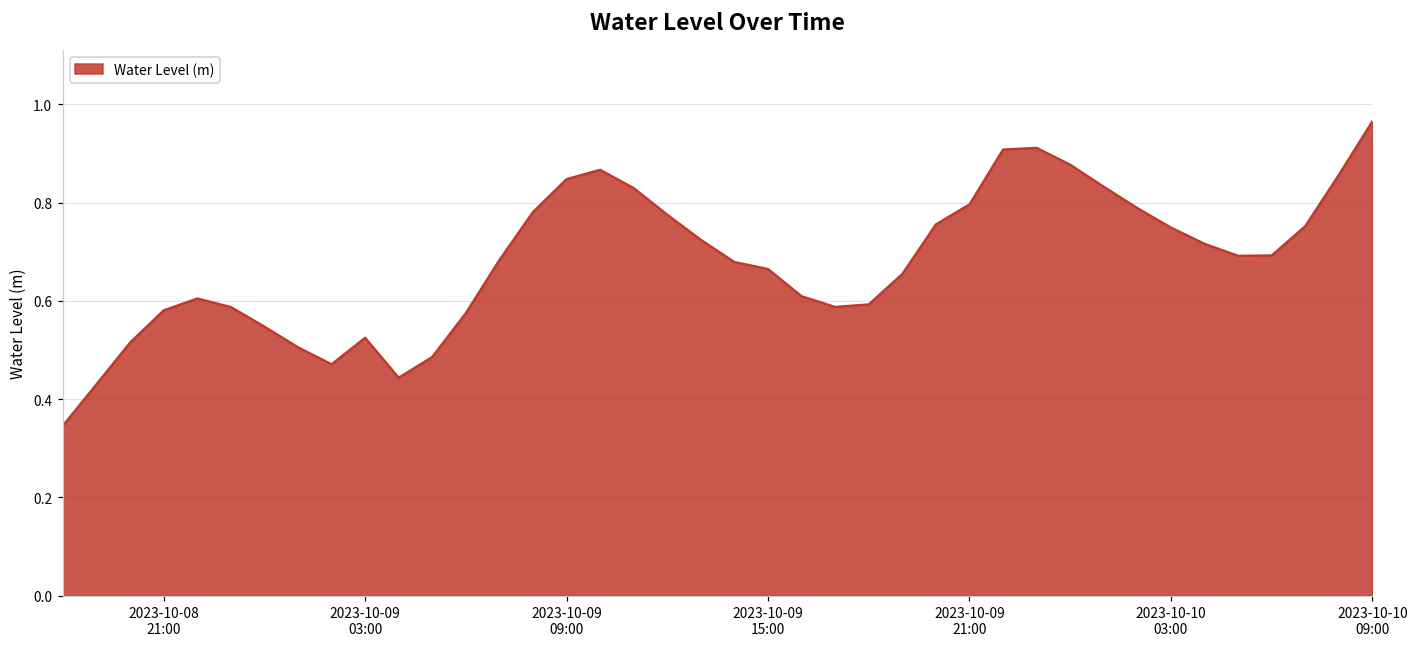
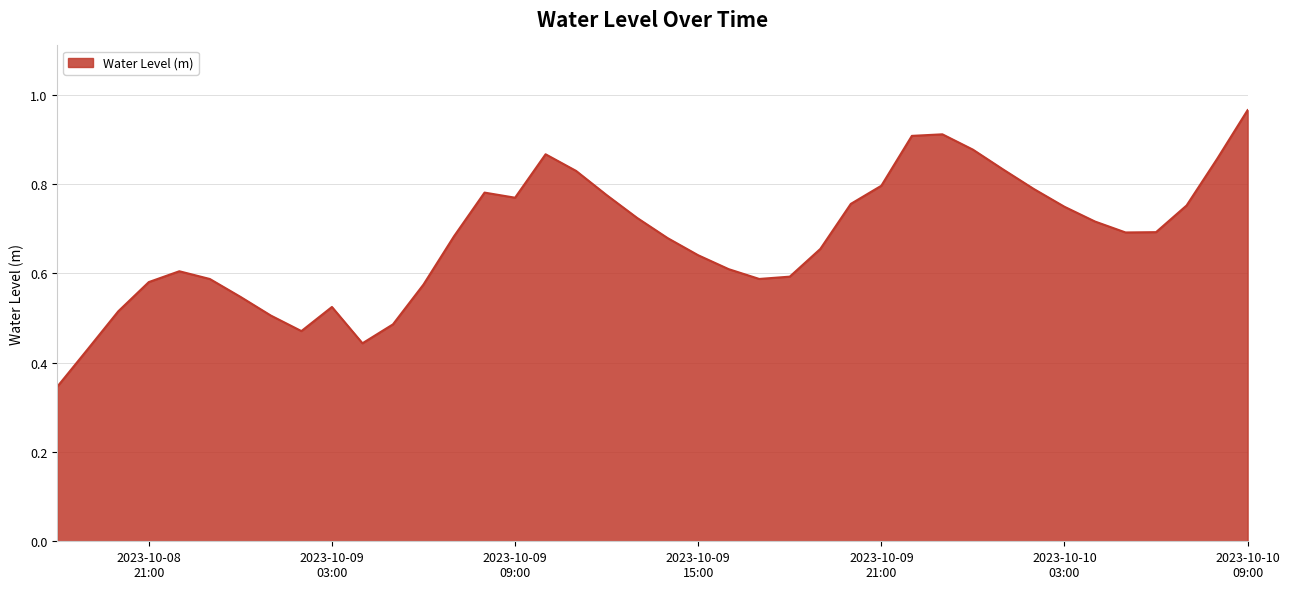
  {
    "2023-10-08 21:00": 0.58,
    "2023-10-09 03:00": 0.52,
-   "2023-10-09 09:00": 0.85,
-   "2023-10-09 15:00": 0.66,
+   "2023-10-09 09:00": 0.77,
+   "2023-10-09 15:00": 0.64,
    "2023-10-09 21:00": 0.80,
    "2023-10-10 03:00": 0.75,
    "2023-10-10 09:00": 0.97
  }
